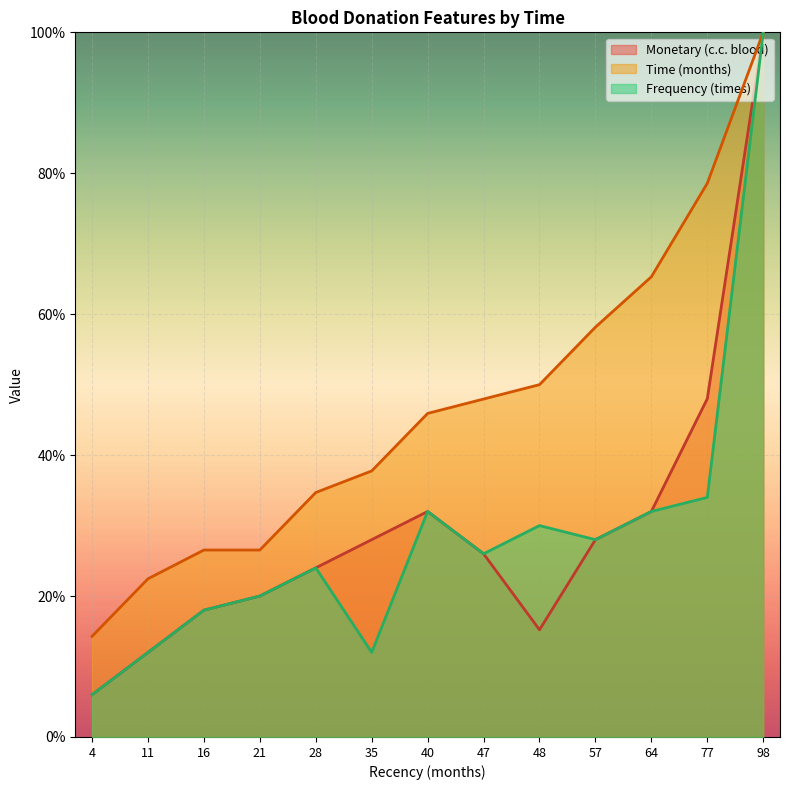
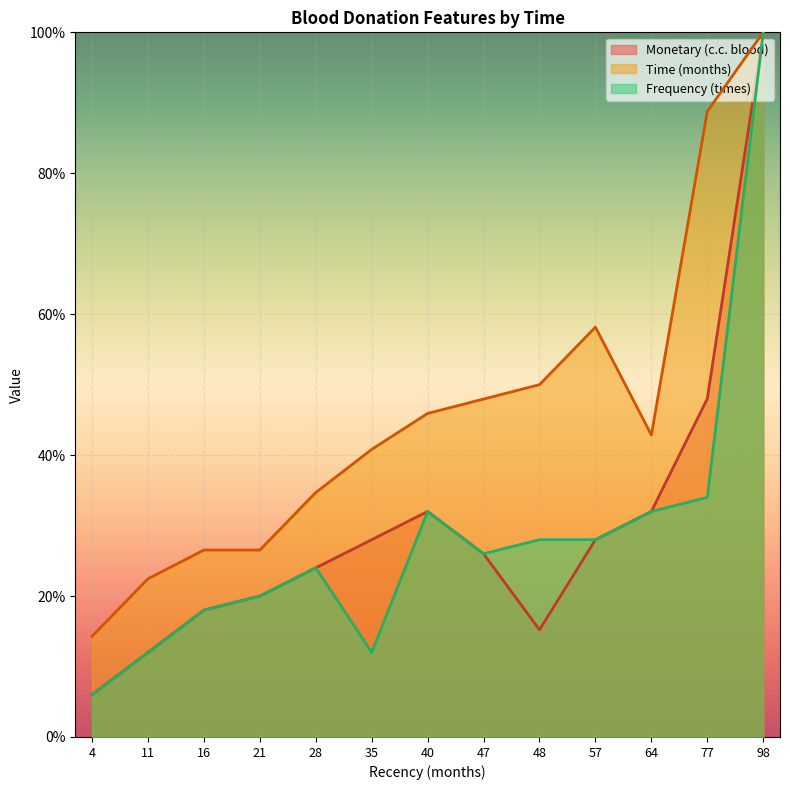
  {
    "Monetary (c.c. blood)": {
      "35": "28%",
      "48": "15%",
      "77": "48%"
    },
    "Time (months)": {
      "4": "14%",
      "11": "22%",
      "16": "27%",
      "21": "27%",
      "28": "35%",
-     "35": "38%",
+     "35": "41%",
      "40": "46%",
      "47": "48%",
      "48": "50%",
      "57": "58%",
-     "64": "65%",
-     "77": "79%"
+     "64": "43%",
+     "77": "89%"
    },
    "Frequency (times)": {
      "35": "12%",
-     "48": "30%",
+     "48": "28%",
      "77": "34%"
    }
  }
